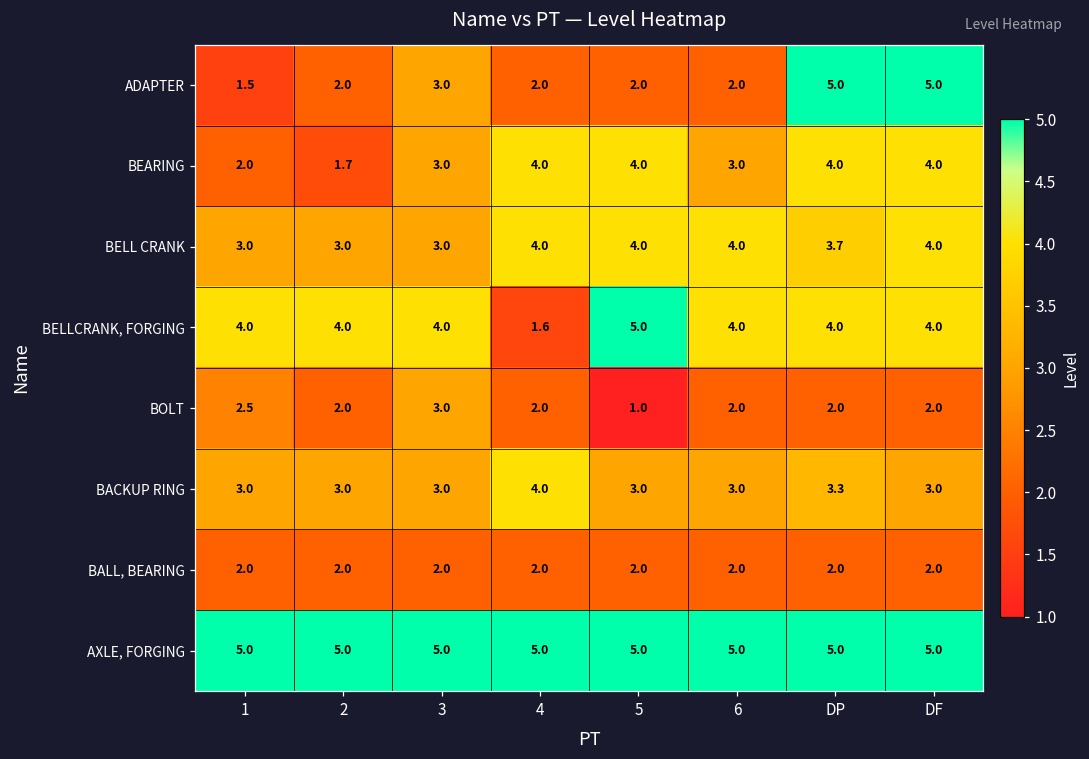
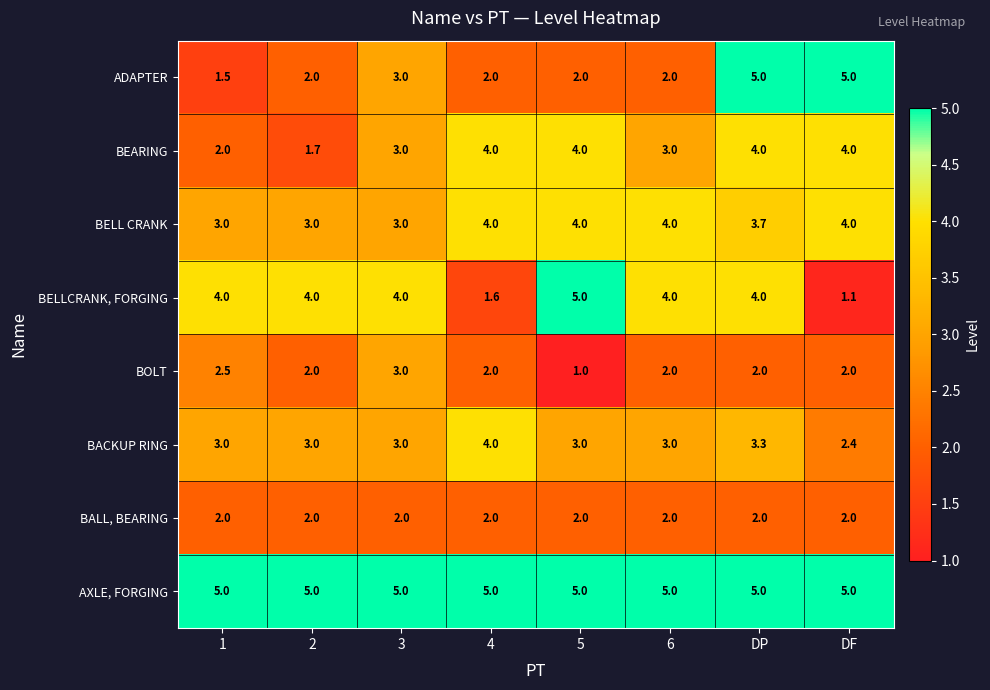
  {
    "ADAPTER": {
      "1": 1.5,
      "2": 2.0,
      "3": 3.0,
      "4": 2.0,
      "5": 2.0,
      "6": 2.0,
      "DP": 5.0,
      "DF": 5.0
    },
    "BEARING": {
      "1": 2.0,
      "2": 1.7,
      "3": 3.0,
      "4": 4.0,
      "5": 4.0,
      "6": 3.0,
      "DP": 4.0,
      "DF": 4.0
    },
    "BELL CRANK": {
      "1": 3.0,
      "2": 3.0,
      "3": 3.0,
      "4": 4.0,
      "5": 4.0,
      "6": 4.0,
      "DP": 3.7,
      "DF": 4.0
    },
    "BELLCRANK, FORGING": {
      "1": 4.0,
      "2": 4.0,
      "3": 4.0,
      "4": 1.6,
      "5": 5.0,
      "6": 4.0,
      "DP": 4.0,
-     "DF": 4.0
+     "DF": 1.1
    },
    "BOLT": {
      "1": 2.5,
      "2": 2.0,
      "3": 3.0,
      "4": 2.0,
      "5": 1.0,
      "6": 2.0,
      "DP": 2.0,
      "DF": 2.0
    },
    "BACKUP RING": {
      "1": 3.0,
      "2": 3.0,
      "3": 3.0,
      "4": 4.0,
      "5": 3.0,
      "6": 3.0,
      "DP": 3.3,
-     "DF": 3.0
+     "DF": 2.4
    },
    "BALL, BEARING": {
      "1": 2.0,
      "2": 2.0,
      "3": 2.0,
      "4": 2.0,
      "5": 2.0,
      "6": 2.0,
      "DP": 2.0,
      "DF": 2.0
    },
    "AXLE, FORGING": {
      "1": 5.0,
      "2": 5.0,
      "3": 5.0,
      "4": 5.0,
      "5": 5.0,
      "6": 5.0,
      "DP": 5.0,
      "DF": 5.0
    }
  }
